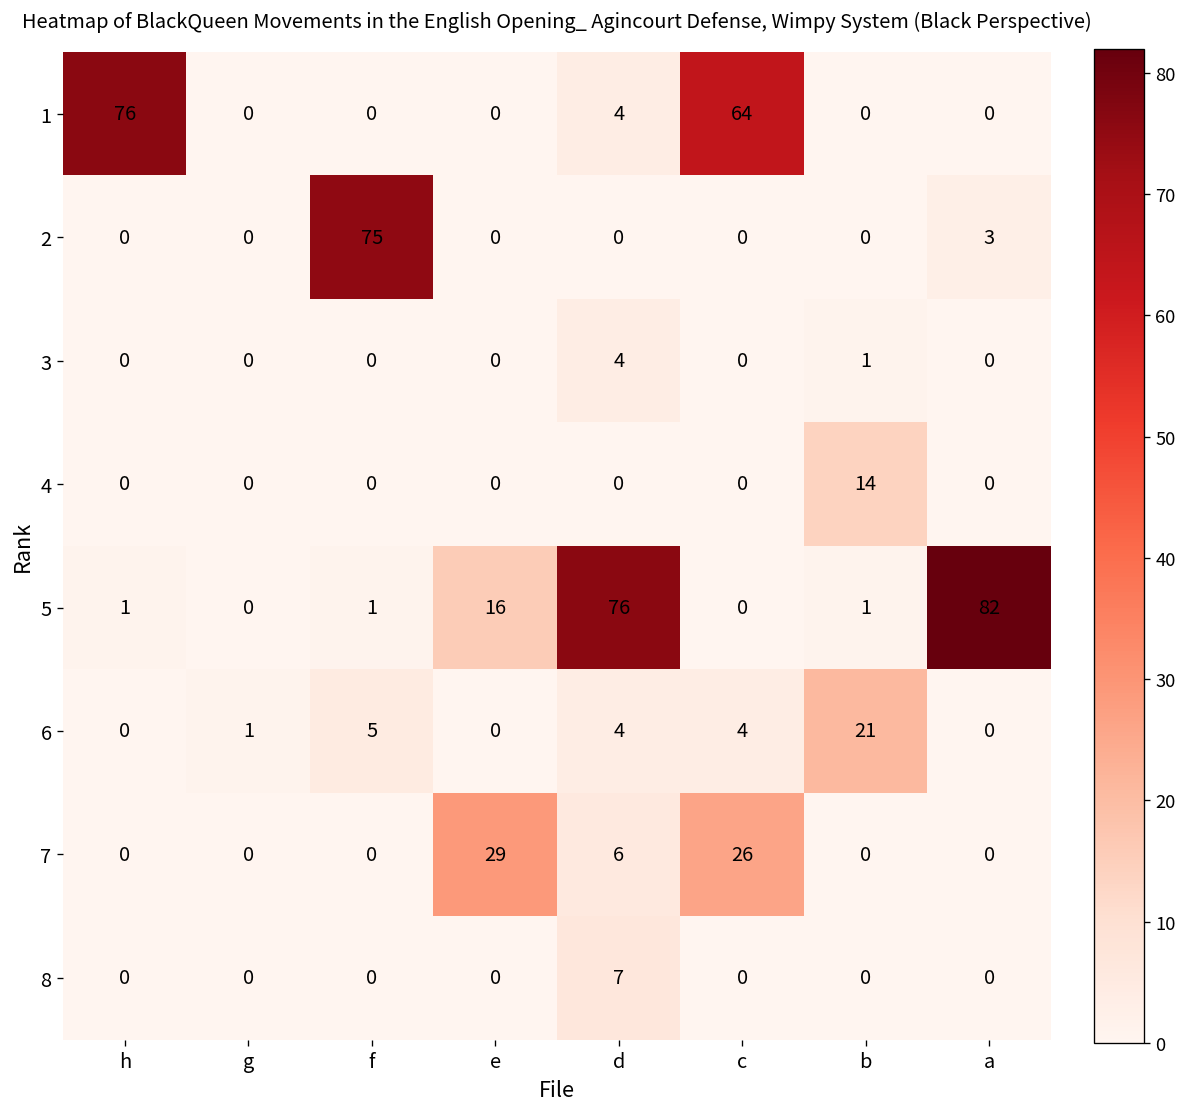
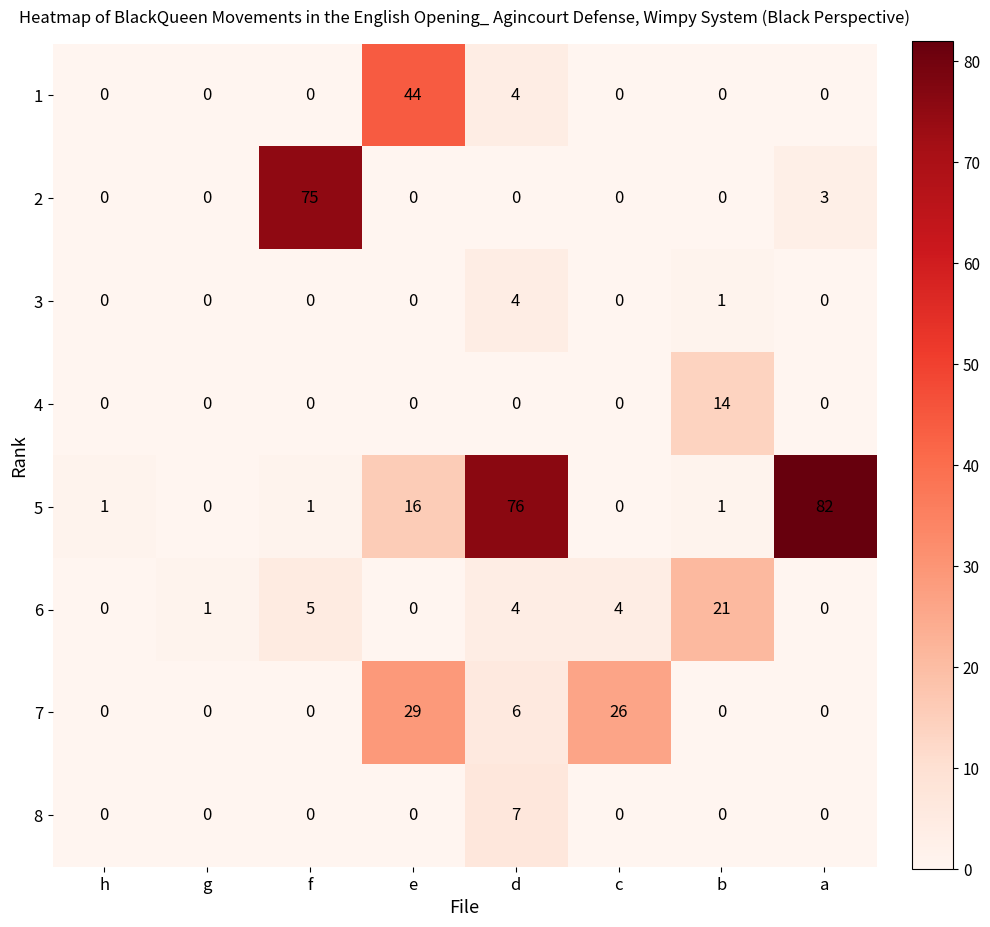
  {
    "1": {
-     "h": 76,
+     "h": 0,
      "g": 0,
      "f": 0,
-     "e": 0,
+     "e": 44,
      "d": 4,
-     "c": 64,
+     "c": 0,
      "b": 0,
      "a": 0
    },
    "2": {
      "h": 0,
      "g": 0,
      "f": 75,
      "e": 0,
      "d": 0,
      "c": 0,
      "b": 0,
      "a": 3
    },
    "3": {
      "h": 0,
      "g": 0,
      "f": 0,
      "e": 0,
      "d": 4,
      "c": 0,
      "b": 1,
      "a": 0
    },
    "4": {
      "h": 0,
      "g": 0,
      "f": 0,
      "e": 0,
      "d": 0,
      "c": 0,
      "b": 14,
      "a": 0
    },
    "5": {
      "h": 1,
      "g": 0,
      "f": 1,
      "e": 16,
      "d": 76,
      "c": 0,
      "b": 1,
      "a": 82
    },
    "6": {
      "h": 0,
      "g": 1,
      "f": 5,
      "e": 0,
      "d": 4,
      "c": 4,
      "b": 21,
      "a": 0
    },
    "7": {
      "h": 0,
      "g": 0,
      "f": 0,
      "e": 29,
      "d": 6,
      "c": 26,
      "b": 0,
      "a": 0
    },
    "8": {
      "h": 0,
      "g": 0,
      "f": 0,
      "e": 0,
      "d": 7,
      "c": 0,
      "b": 0,
      "a": 0
    }
  }
